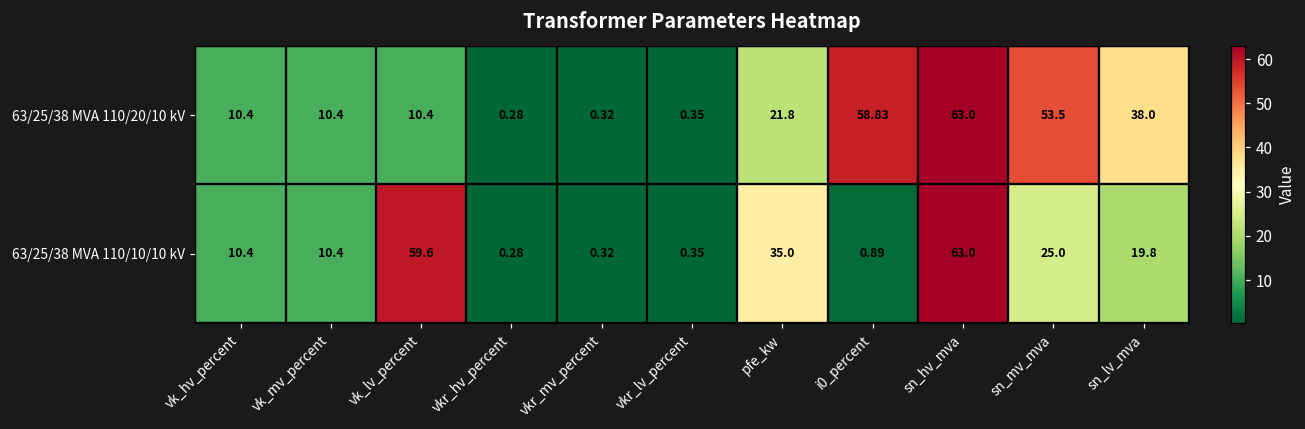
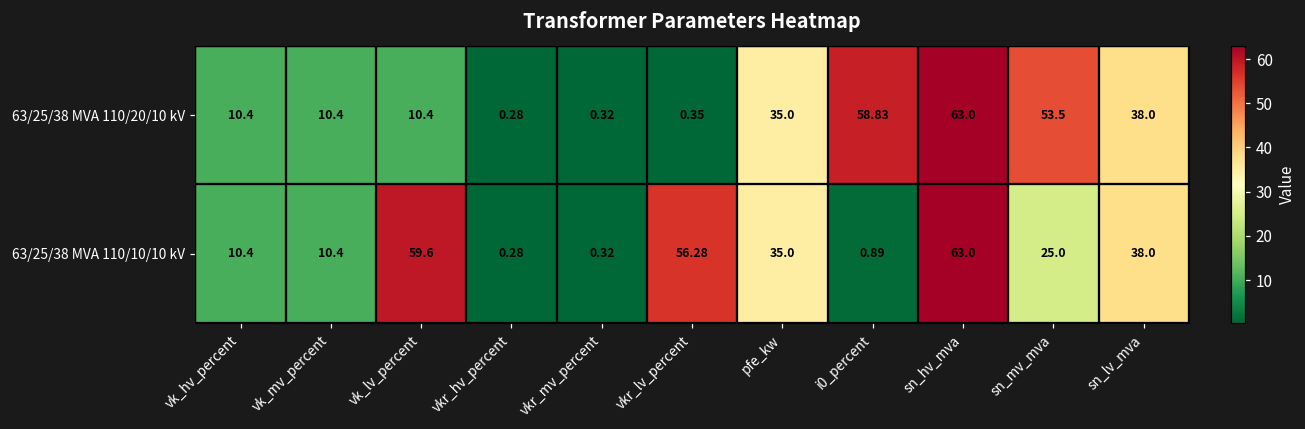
  {
    "63/25/38 MVA 110/20/10 kV": {
      "vk_hv_percent": 10.4,
      "vk_mv_percent": 10.4,
      "vk_lv_percent": 10.4,
      "vkr_hv_percent": 0.28,
      "vkr_mv_percent": 0.32,
      "vkr_lv_percent": 0.35,
-     "pfe_kw": 21.8,
+     "pfe_kw": 35.0,
      "i0_percent": 58.83,
      "sn_hv_mva": 63.0,
      "sn_mv_mva": 53.5,
      "sn_lv_mva": 38.0
    },
    "63/25/38 MVA 110/10/10 kV": {
      "vk_hv_percent": 10.4,
      "vk_mv_percent": 10.4,
      "vk_lv_percent": 59.6,
      "vkr_hv_percent": 0.28,
      "vkr_mv_percent": 0.32,
-     "vkr_lv_percent": 0.35,
+     "vkr_lv_percent": 56.28,
      "pfe_kw": 35.0,
      "i0_percent": 0.89,
      "sn_hv_mva": 63.0,
      "sn_mv_mva": 25.0,
-     "sn_lv_mva": 19.8
+     "sn_lv_mva": 38.0
    }
  }
